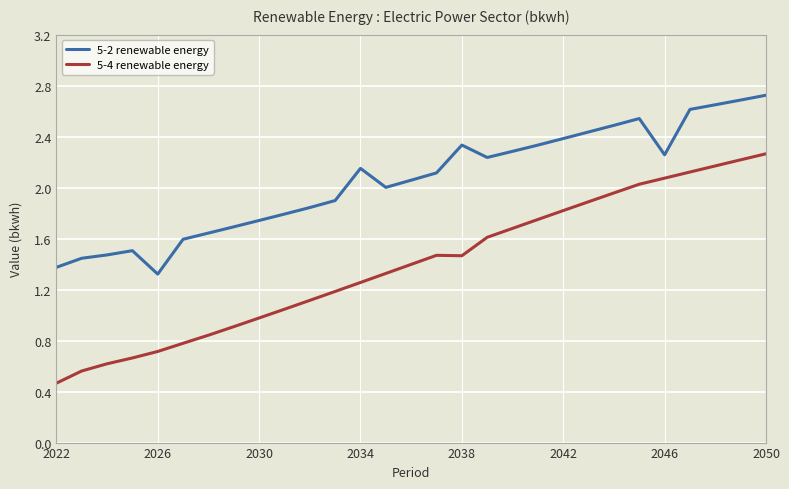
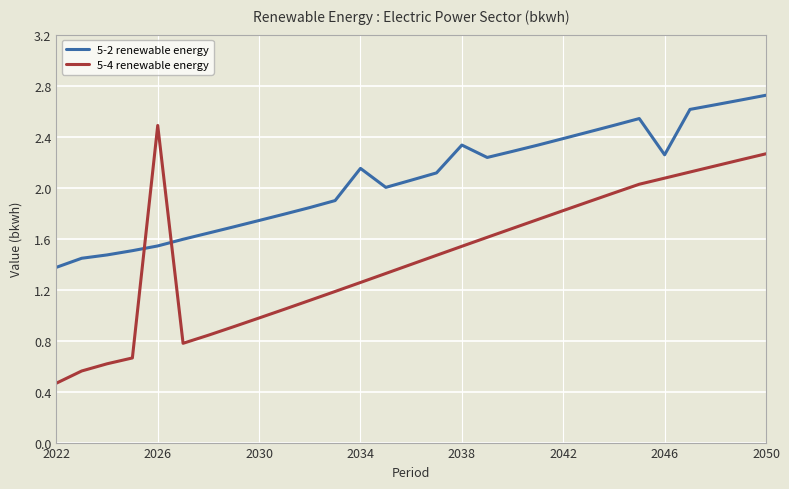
  {
    "5-2 renewable energy": {
      "2022": 1.37,
-     "2026": 1.32,
+     "2026": 1.54,
      "2030": 1.74,
      "2034": 2.15,
      "2038": 2.33,
      "2042": 2.38,
      "2046": 2.26,
      "2050": 2.72
    },
    "5-4 renewable energy": {
      "2022": 0.47,
-     "2026": 0.71,
+     "2026": 2.49,
      "2030": 0.98,
      "2034": 1.26,
-     "2038": 1.47,
+     "2038": 1.54,
      "2042": 1.82,
      "2046": 2.07,
      "2050": 2.27
    }
  }
